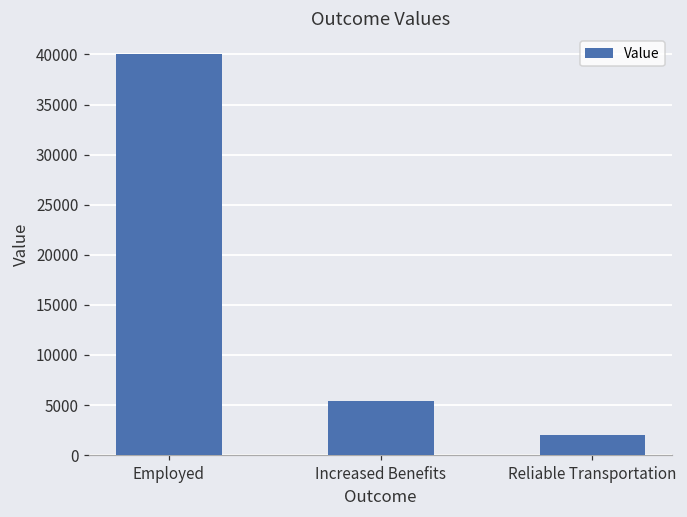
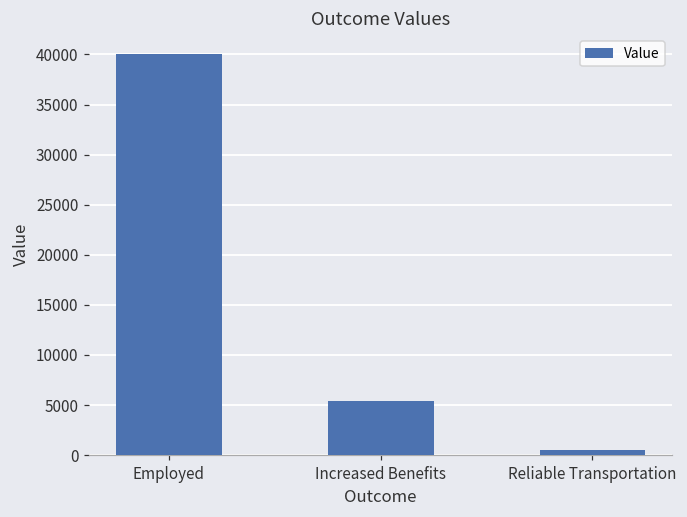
  {
    "Employed": 40000,
    "Increased Benefits": 5000,
-   "Reliable Transportation": 2000
+   "Reliable Transportation": 1000
  }
